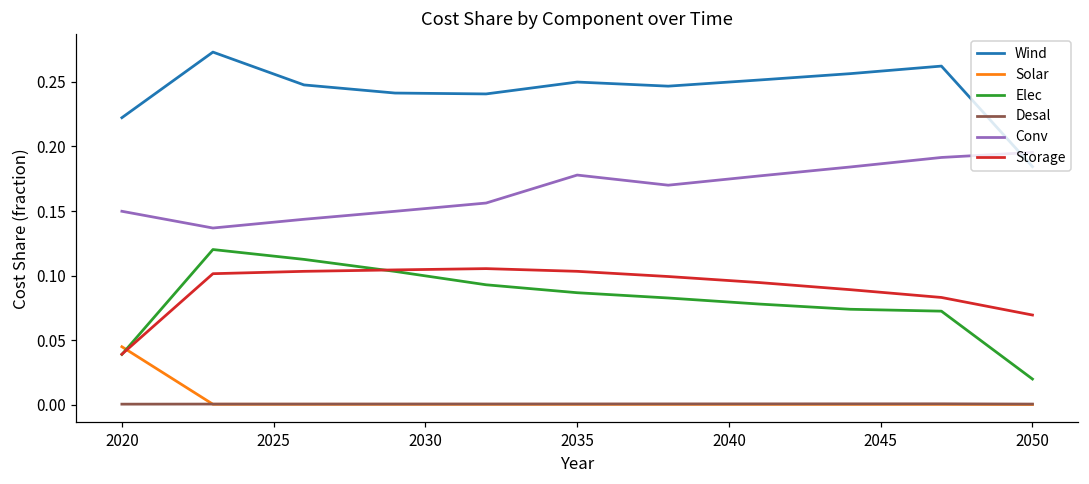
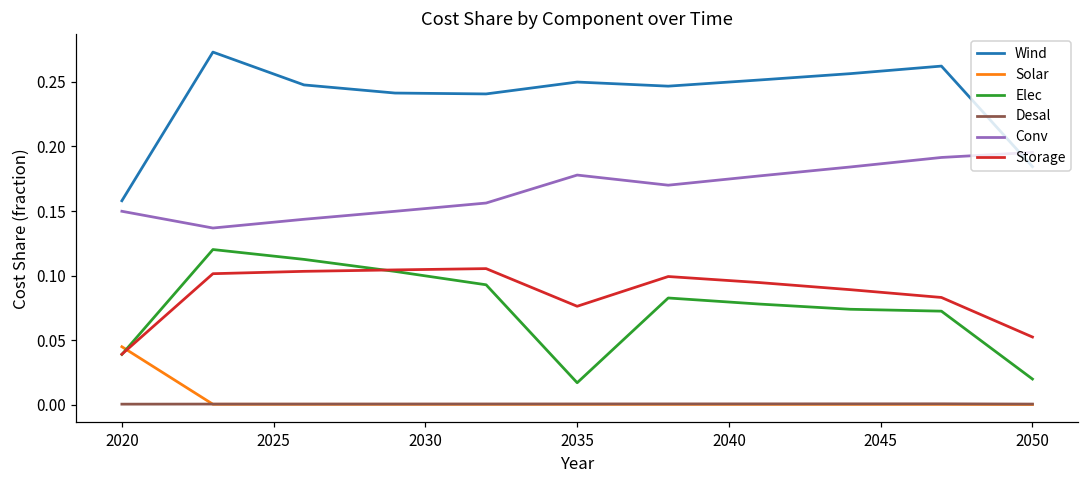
  {
    "Wind": {
-     "2020": 0.222,
+     "2020": 0.158,
      "2035": 0.250
    },
    "Solar": {
      "2020": 0.045
    },
    "Elec": {
-     "2035": 0.087,
+     "2035": 0.017,
      "2050": 0.020
    },
    "Desal": {
      "2020": 0.000
    },
    "Conv": {
      "2020": 0.150,
      "2035": 0.178
    },
    "Storage": {
-     "2035": 0.103,
-     "2050": 0.069
+     "2035": 0.076,
+     "2050": 0.052
    }
  }
